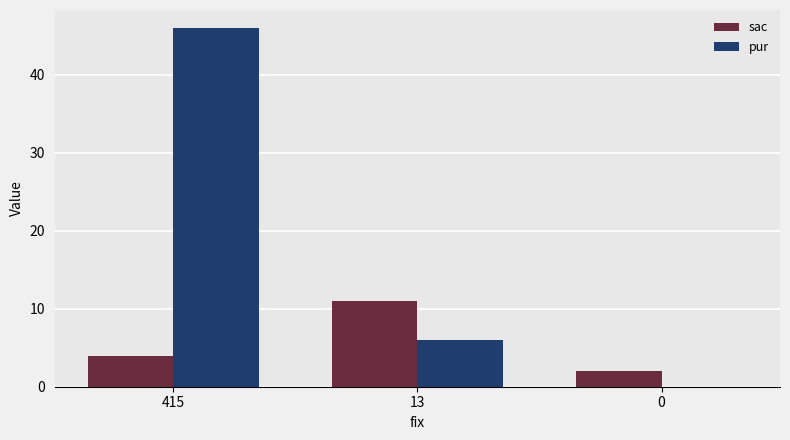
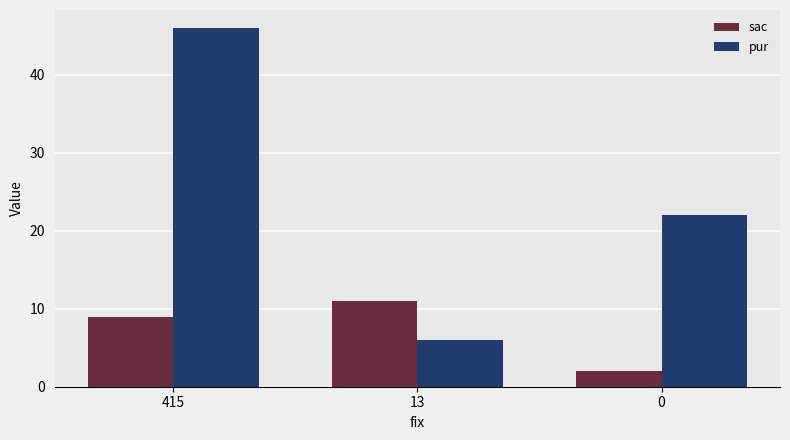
  {
    "sac": {
-     "415": 4,
+     "415": 9,
      "13": 11,
      "0": 2
    },
    "pur": {
      "415": 46,
      "13": 6,
-     "0": 0
+     "0": 22
    }
  }
